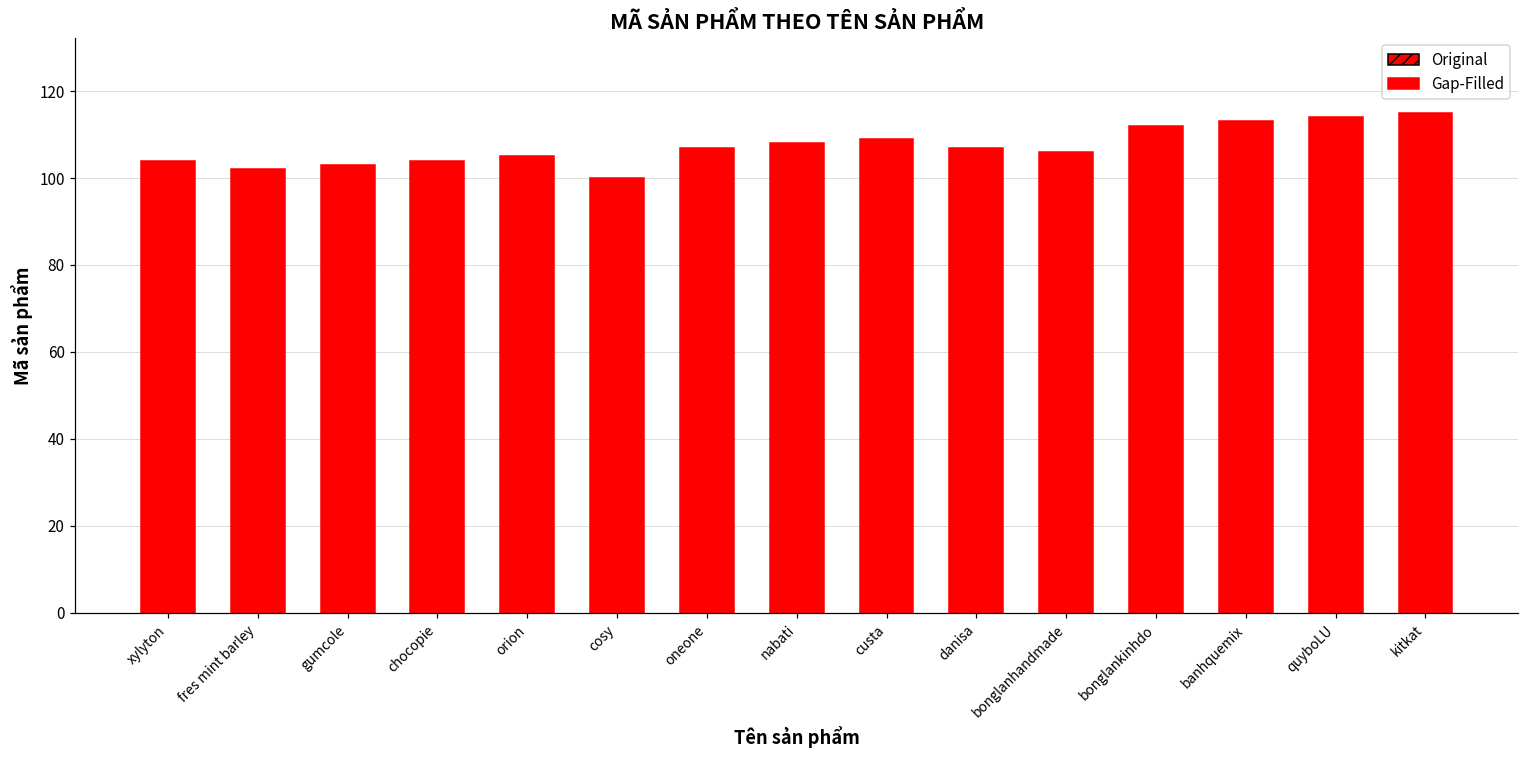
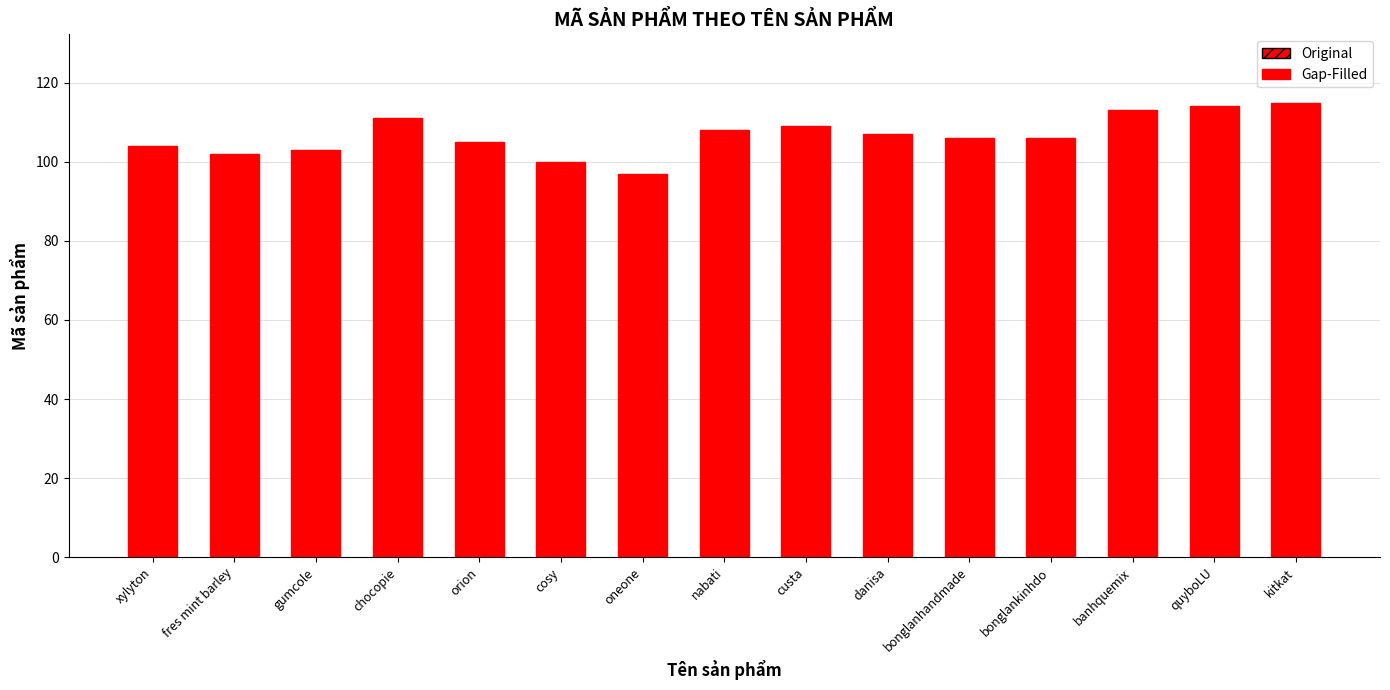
  {
    "xylyton": 104,
    "fres mint barley": 102,
    "gumcole": 103,
-   "chocopie": 104,
+   "chocopie": 111,
    "orion": 105,
    "cosy": 100,
-   "oneone": 107,
+   "oneone": 97,
    "nabati": 108,
    "custa": 109,
    "danisa": 107,
    "bonglanhandmade": 106,
-   "bonglankinhdo": 112,
+   "bonglankinhdo": 106,
    "banhquemix": 113,
    "quyboLU": 114,
    "kitkat": 115
  }
